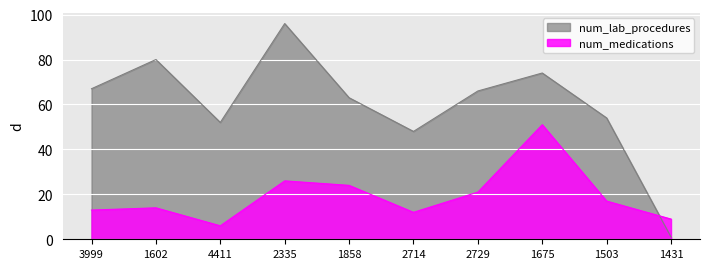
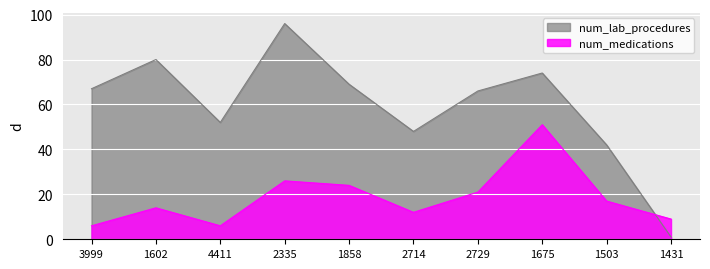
  {
    "num_lab_procedures": {
      "3999": 67,
      "1602": 80,
      "4411": 52,
      "2335": 96,
-     "1858": 63,
+     "1858": 69,
      "2714": 48,
      "2729": 66,
      "1675": 74,
-     "1503": 54,
+     "1503": 42,
      "1431": 1
    },
    "num_medications": {
-     "3999": 13,
+     "3999": 6,
      "1602": 14,
      "4411": 6,
      "2335": 26,
      "1858": 24,
      "2714": 12,
      "2729": 21,
      "1675": 51,
      "1503": 17,
      "1431": 9
    }
  }
